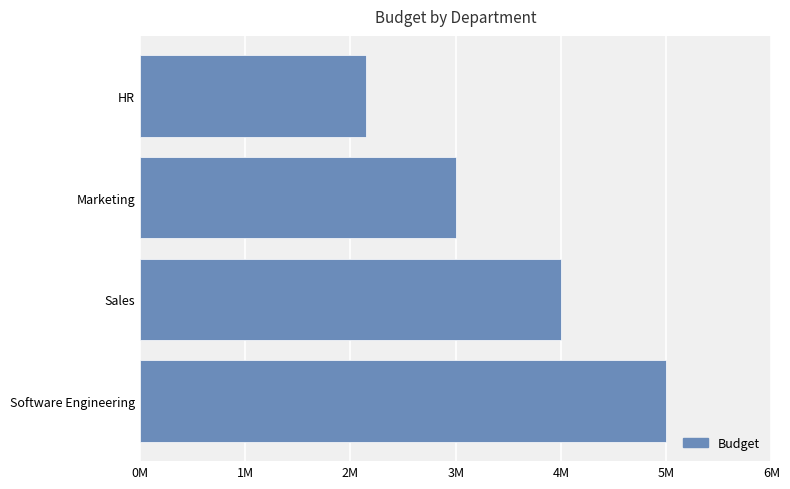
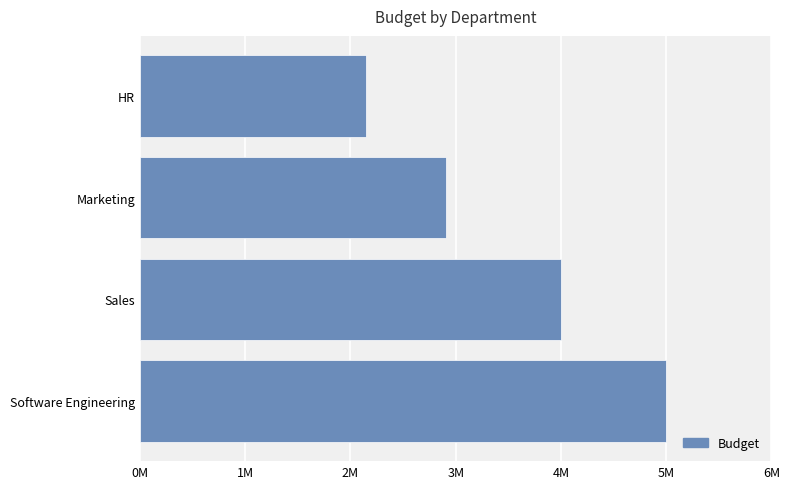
  {
    "HR": 2140000,
-   "Marketing": 3000000,
+   "Marketing": 2910000,
    "Sales": 4000000,
    "Software Engineering": 5000000
  }
